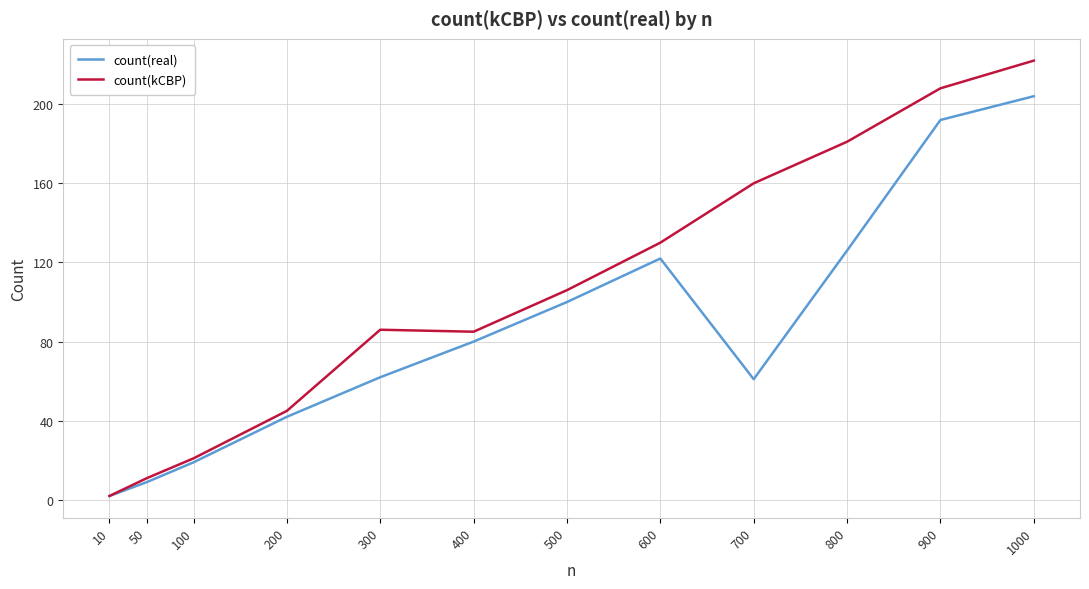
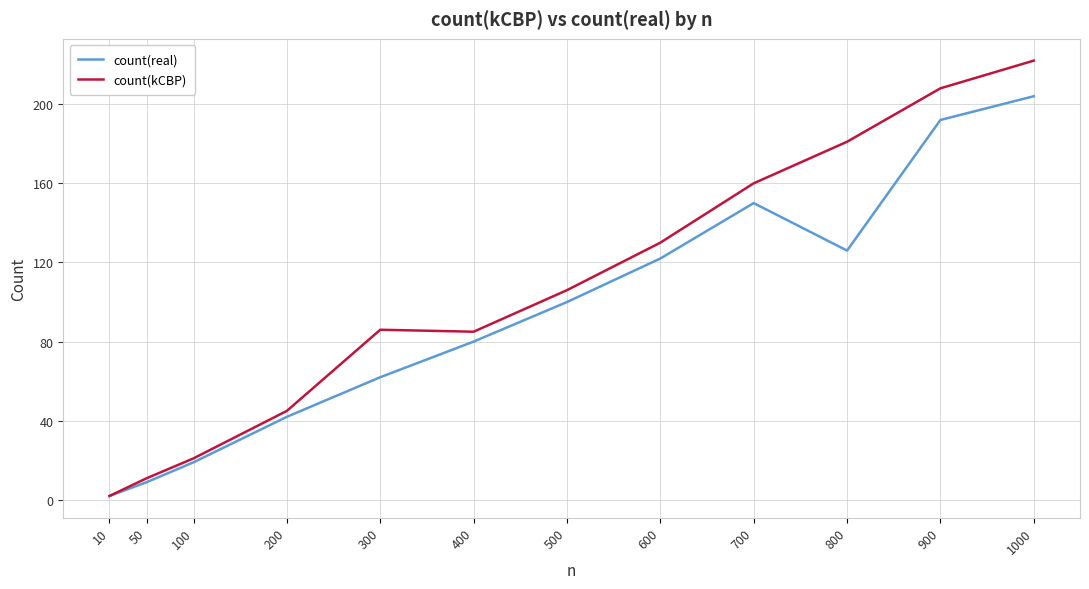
  {
    "count(real)": {
      "50": 9,
      "100": 19,
      "200": 42,
      "300": 62,
      "400": 80,
      "500": 100,
      "600": 122,
-     "700": 61,
+     "700": 150,
      "800": 126,
      "900": 192,
      "1000": 204
    },
    "count(kCBP)": {
      "50": 11,
      "100": 21,
      "200": 45,
      "300": 86,
      "400": 85,
      "500": 106,
      "600": 130,
      "700": 160,
      "800": 181,
      "900": 208,
      "1000": 222
    }
  }
